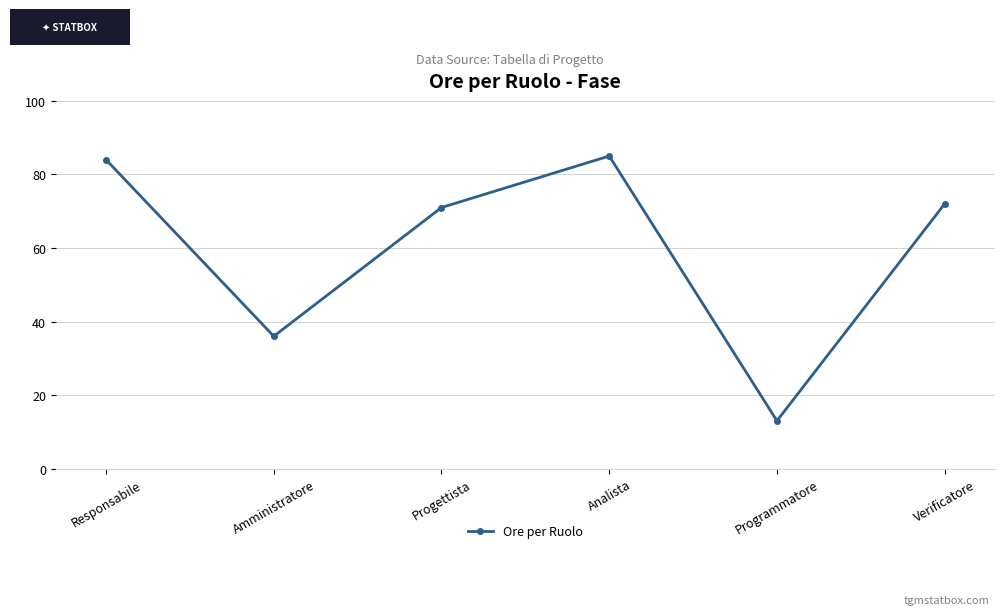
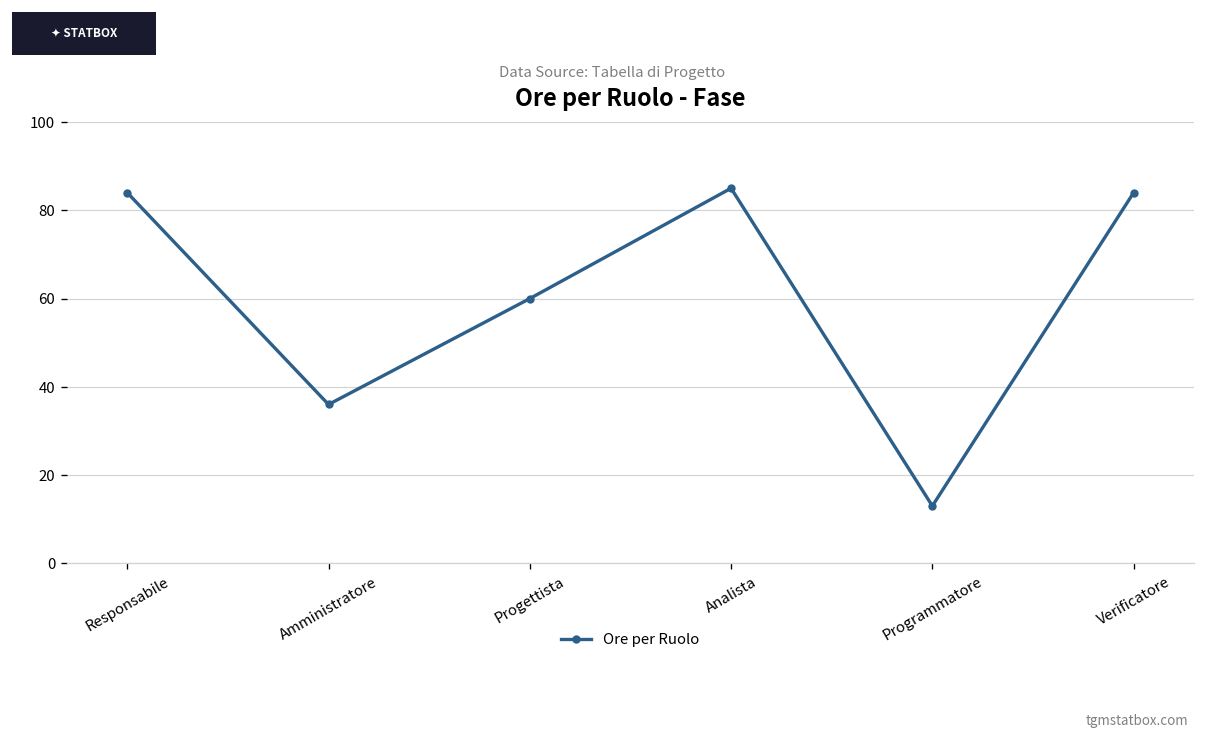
  {
    "Responsabile": 84,
    "Amministratore": 36,
-   "Progettista": 71,
+   "Progettista": 60,
    "Analista": 85,
    "Programmatore": 13,
-   "Verificatore": 72
+   "Verificatore": 84
  }
